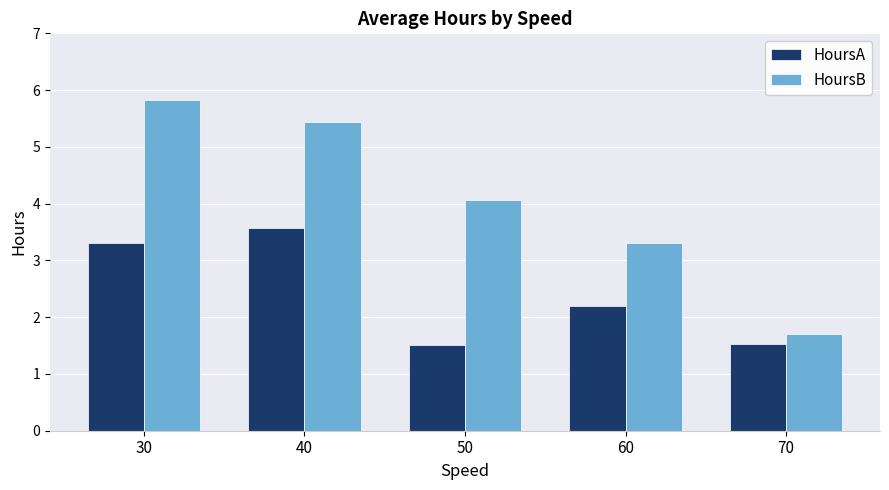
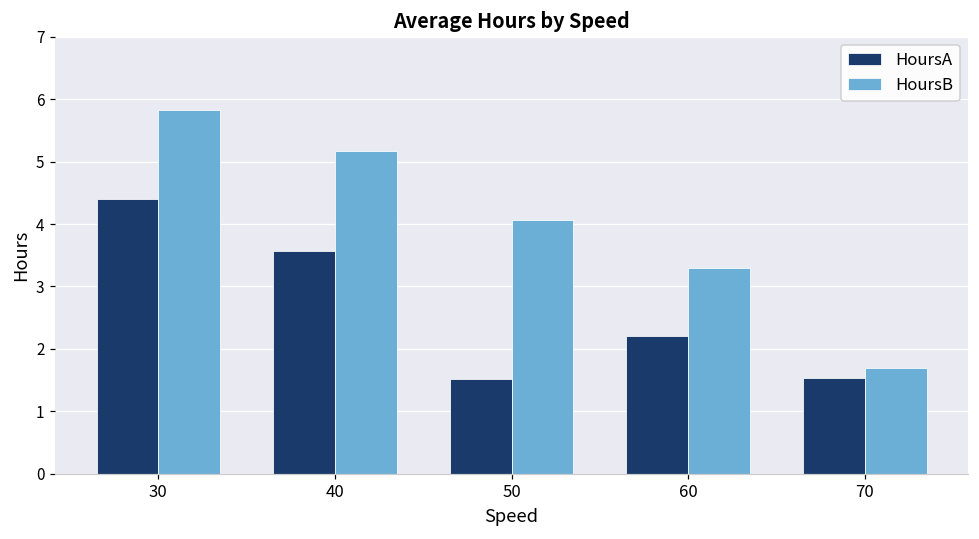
  {
    "HoursA": {
-     "30": 3.3,
+     "30": 4.4,
      "40": 3.6,
      "50": 1.5,
      "60": 2.2,
      "70": 1.5
    },
    "HoursB": {
      "30": 5.8,
-     "40": 5.4,
+     "40": 5.2,
      "50": 4.1,
      "60": 3.3,
      "70": 1.7
    }
  }
